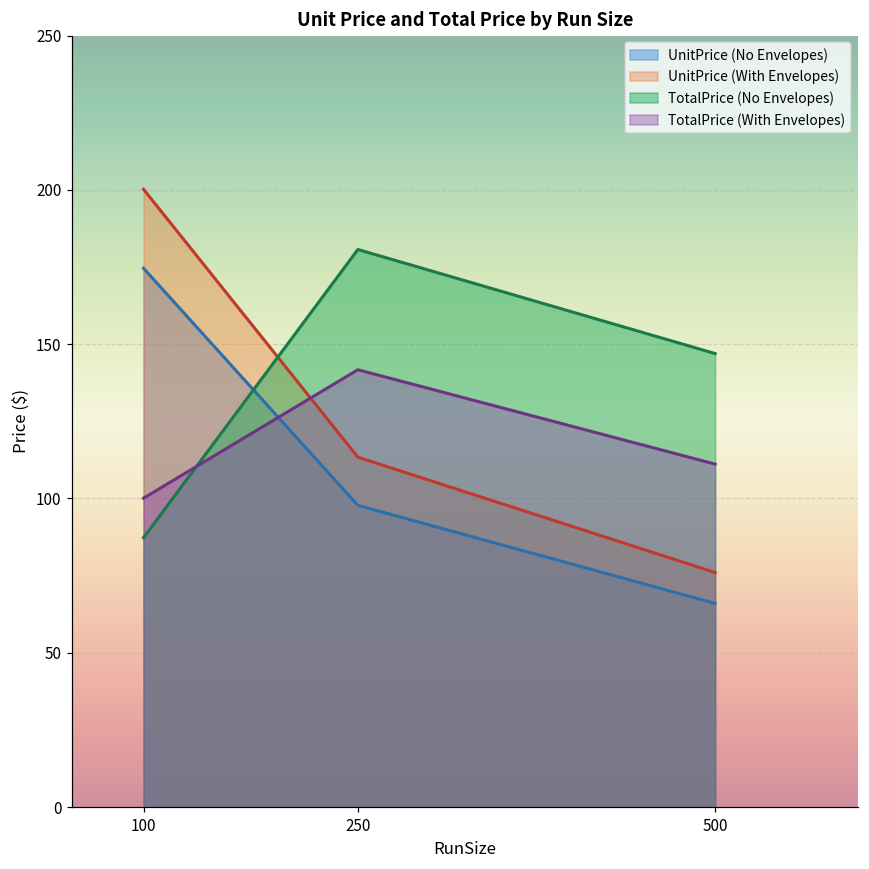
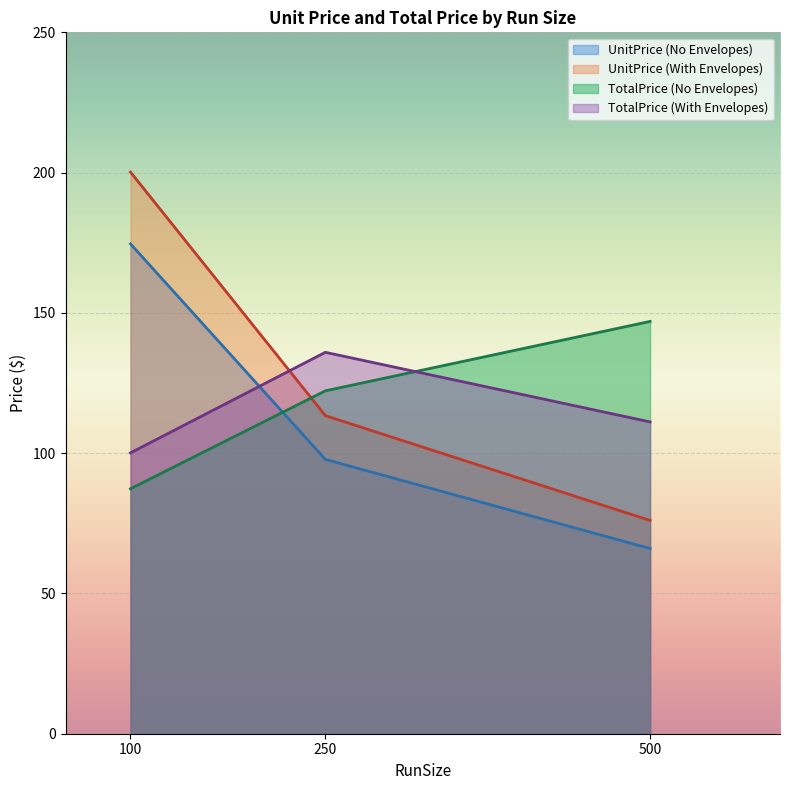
  {
    "UnitPrice (No Envelopes)": {
      "100": 175,
      "250": 98,
      "500": 66
    },
    "UnitPrice (With Envelopes)": {
      "100": 200,
      "250": 113,
      "500": 76
    },
    "TotalPrice (No Envelopes)": {
      "100": 87,
-     "250": 181,
+     "250": 122,
      "500": 147
    },
    "TotalPrice (With Envelopes)": {
      "100": 100,
-     "250": 142,
+     "250": 136,
      "500": 111
    }
  }
